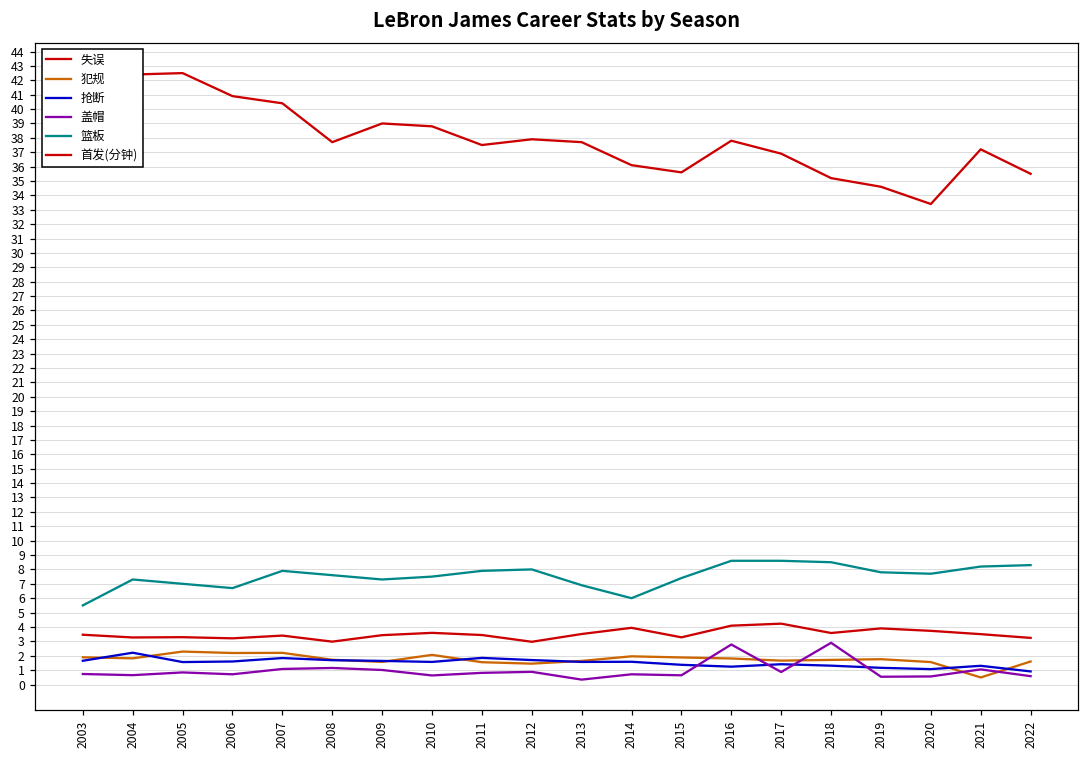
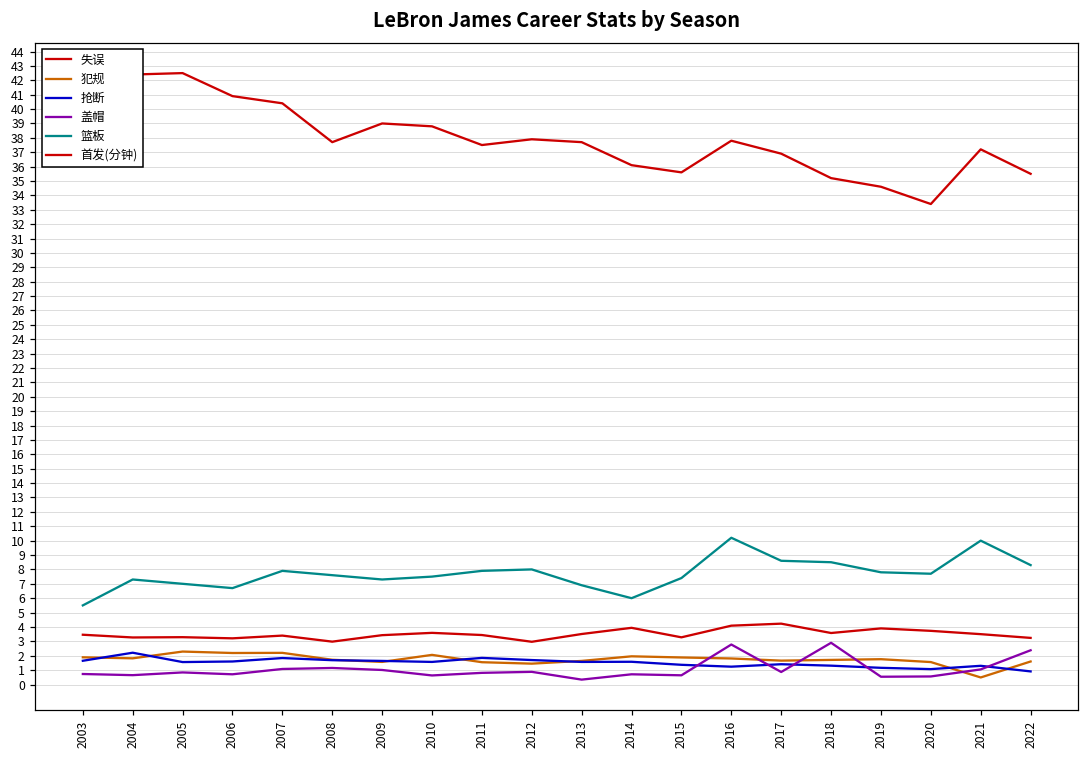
  {
    "犯规": {
      "2003": 1.9,
      "2004": 1.8,
      "2005": 2.3,
      "2006": 2.2,
      "2007": 2.2,
      "2010": 2.1,
      "2011": 1.6,
      "2012": 1.5,
      "2014": 2.0,
      "2015": 1.9,
      "2016": 1.8,
      "2017": 1.7,
      "2018": 1.7,
      "2019": 1.8,
      "2020": 1.6,
      "2021": 0.5,
      "2022": 1.6
    },
    "抢断": {
      "2003": 1.7,
      "2004": 2.2,
      "2005": 1.6,
      "2006": 1.6,
      "2007": 1.8,
      "2010": 1.6,
      "2011": 1.9,
      "2012": 1.7,
      "2014": 1.6,
      "2015": 1.4,
      "2016": 1.2,
      "2017": 1.4,
      "2018": 1.3,
      "2019": 1.2,
      "2020": 1.1,
      "2021": 1.3,
      "2022": 0.9
    },
    "盖帽": {
      "2003": 0.7,
      "2004": 0.7,
      "2005": 0.8,
      "2006": 0.7,
      "2007": 1.1,
      "2008": 1.2,
      "2009": 1.0,
      "2010": 0.6,
      "2011": 0.8,
      "2012": 0.9,
      "2013": 0.3,
      "2014": 0.7,
      "2015": 0.6,
      "2016": 2.8,
      "2017": 0.9,
      "2018": 2.9,
      "2019": 0.5,
      "2020": 0.6,
      "2021": 1.1,
-     "2022": 0.6
+     "2022": 2.4
    },
    "篮板": {
      "2003": 5.5,
      "2004": 7.3,
      "2005": 7.0,
      "2006": 6.7,
      "2007": 7.9,
      "2008": 7.6,
      "2009": 7.3,
      "2010": 7.5,
      "2011": 7.9,
      "2012": 8.0,
      "2013": 6.9,
      "2014": 6.0,
      "2015": 7.4,
-     "2016": 8.6,
+     "2016": 10.2,
      "2017": 8.6,
      "2018": 8.5,
      "2019": 7.8,
      "2020": 7.7,
-     "2021": 8.2,
+     "2021": 10.0,
      "2022": 8.3
    }
  }
